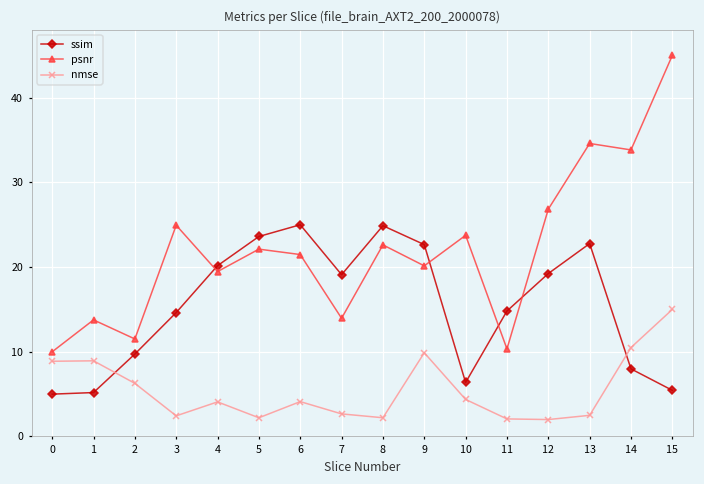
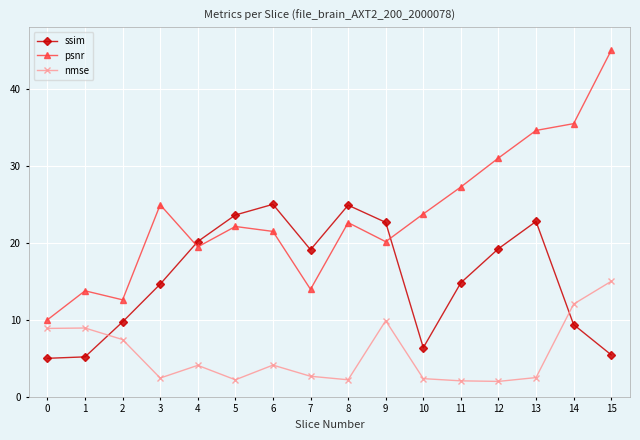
  {
    "ssim": {
      "0": 5,
      "1": 5,
      "2": 10,
      "3": 15,
      "4": 20,
      "5": 24,
      "6": 25,
      "7": 19,
      "8": 25,
      "9": 23,
      "10": 6,
      "11": 15,
      "12": 19,
      "13": 23,
-     "14": 8,
+     "14": 9,
      "15": 5
    },
    "psnr": {
      "0": 10,
      "1": 14,
-     "2": 12,
+     "2": 13,
      "3": 25,
      "4": 19,
      "5": 22,
      "6": 21,
      "7": 14,
      "8": 23,
      "9": 20,
      "10": 24,
-     "11": 10,
-     "12": 27,
+     "11": 27,
+     "12": 31,
      "13": 35,
-     "14": 34,
+     "14": 35,
      "15": 45
    },
    "nmse": {
      "0": 9,
      "1": 9,
-     "2": 6,
+     "2": 7,
      "3": 2,
      "4": 4,
      "5": 2,
      "6": 4,
      "7": 3,
      "8": 2,
      "9": 10,
-     "10": 4,
+     "10": 2,
      "11": 2,
      "12": 2,
      "13": 2,
-     "14": 11,
+     "14": 12,
      "15": 15
    }
  }
